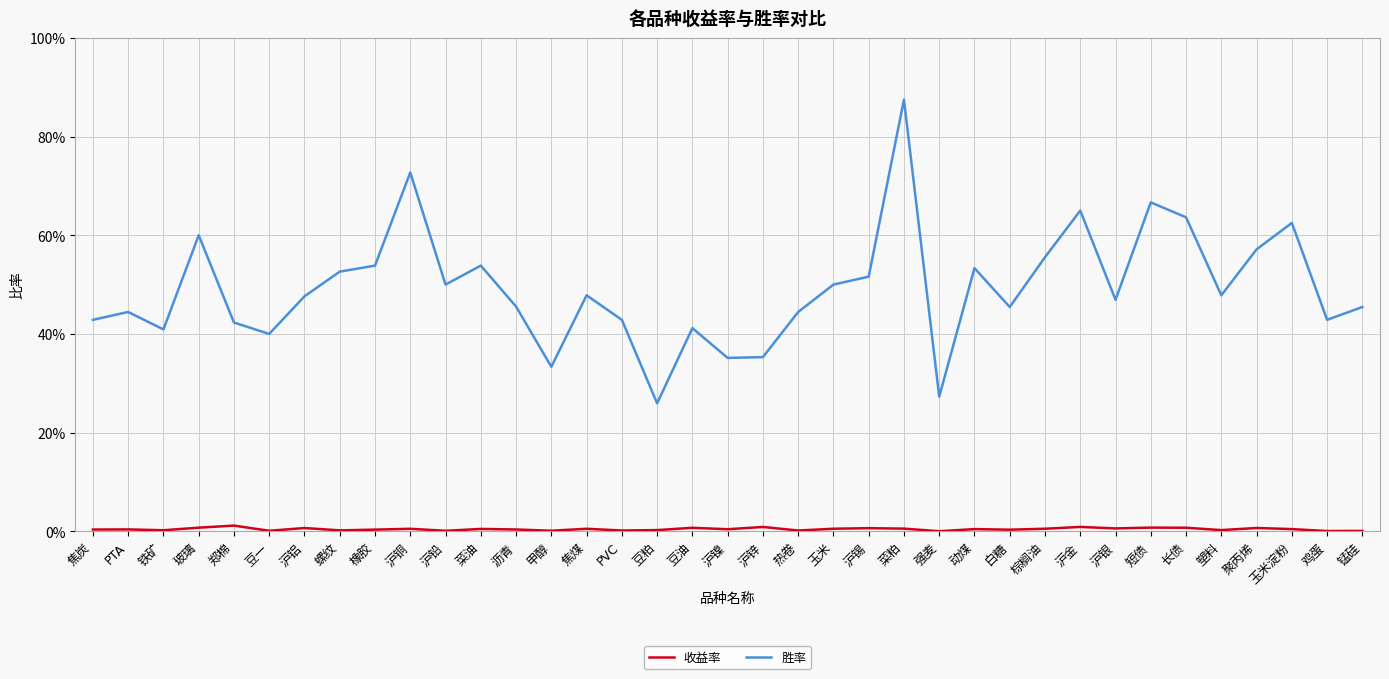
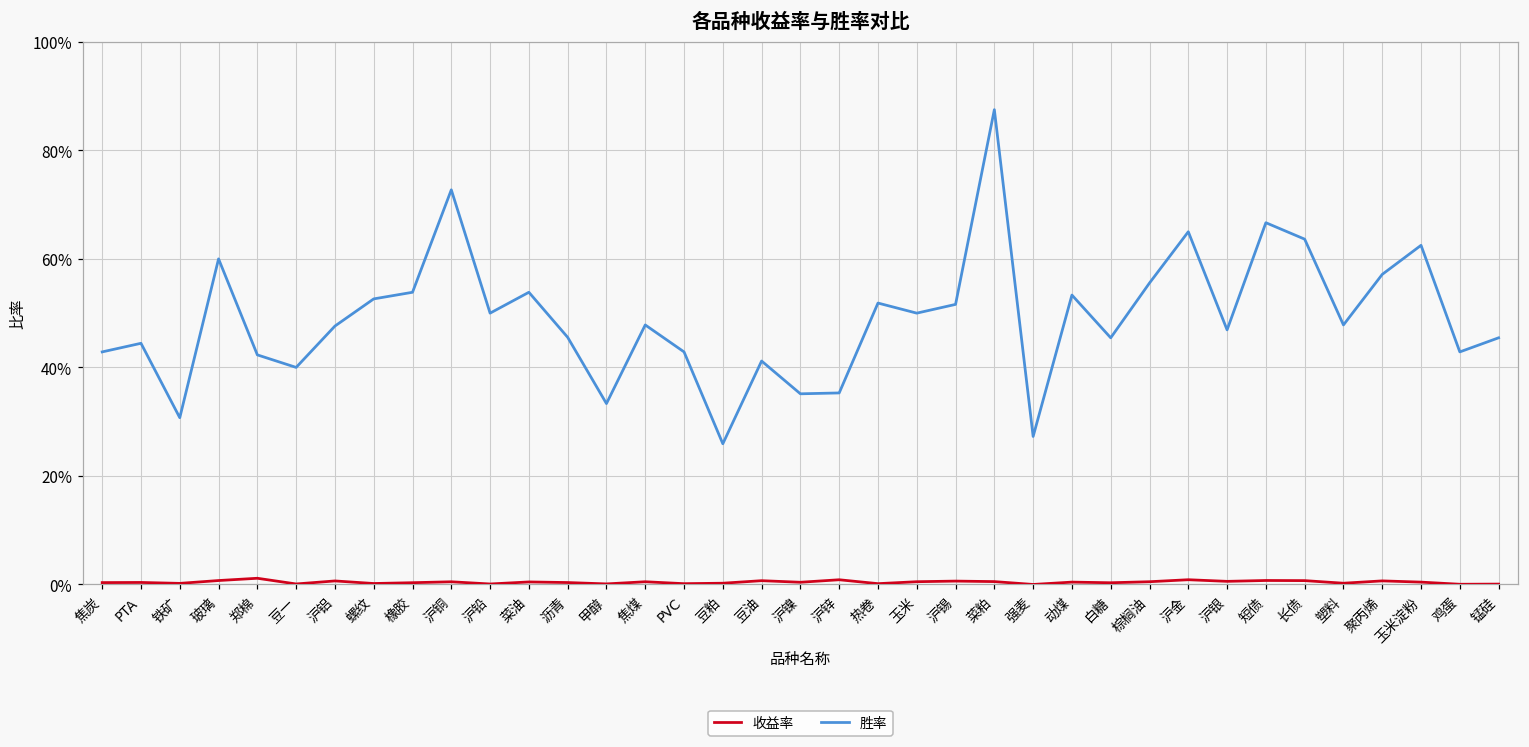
  {
    "收益率": {
      "焦炭": "0%",
      "PTA": "0%",
      "铁矿": "0%",
      "玻璃": "1%",
      "郑棉": "1%",
      "豆一": "0%",
      "沪铝": "1%",
      "螺纹": "0%",
      "橡胶": "0%",
      "沪铜": "0%",
      "沪铅": "0%",
      "菜油": "0%",
      "沥青": "0%",
      "甲醇": "0%",
      "焦煤": "0%",
      "PVC": "0%",
      "豆粕": "0%",
      "豆油": "1%",
      "沪镍": "0%",
      "沪锌": "1%",
      "热卷": "0%",
      "玉米": "1%",
      "沪锡": "1%",
      "菜粕": "1%",
      "强麦": "0%",
      "动煤": "0%",
      "白糖": "0%",
      "棕榈油": "1%",
      "沪金": "1%",
      "沪银": "1%",
      "短债": "1%",
      "长债": "1%",
      "塑料": "0%",
      "聚丙烯": "1%",
      "玉米淀粉": "0%",
      "鸡蛋": "0%",
      "锰硅": "0%"
    },
    "胜率": {
      "焦炭": "43%",
      "PTA": "44%",
-     "铁矿": "41%",
+     "铁矿": "31%",
      "玻璃": "60%",
      "郑棉": "42%",
      "豆一": "40%",
      "沪铝": "48%",
      "螺纹": "53%",
      "橡胶": "54%",
      "沪铜": "73%",
      "沪铅": "50%",
      "菜油": "54%",
      "沥青": "46%",
      "甲醇": "33%",
      "焦煤": "48%",
      "PVC": "43%",
      "豆粕": "26%",
      "豆油": "41%",
      "沪镍": "35%",
      "沪锌": "35%",
-     "热卷": "44%",
+     "热卷": "52%",
      "玉米": "50%",
      "沪锡": "52%",
      "菜粕": "88%",
      "强麦": "27%",
      "动煤": "53%",
      "白糖": "45%",
      "棕榈油": "56%",
      "沪金": "65%",
      "沪银": "47%",
      "短债": "67%",
      "长债": "64%",
      "塑料": "48%",
      "聚丙烯": "57%",
      "玉米淀粉": "63%",
      "鸡蛋": "43%",
      "锰硅": "45%"
    }
  }
